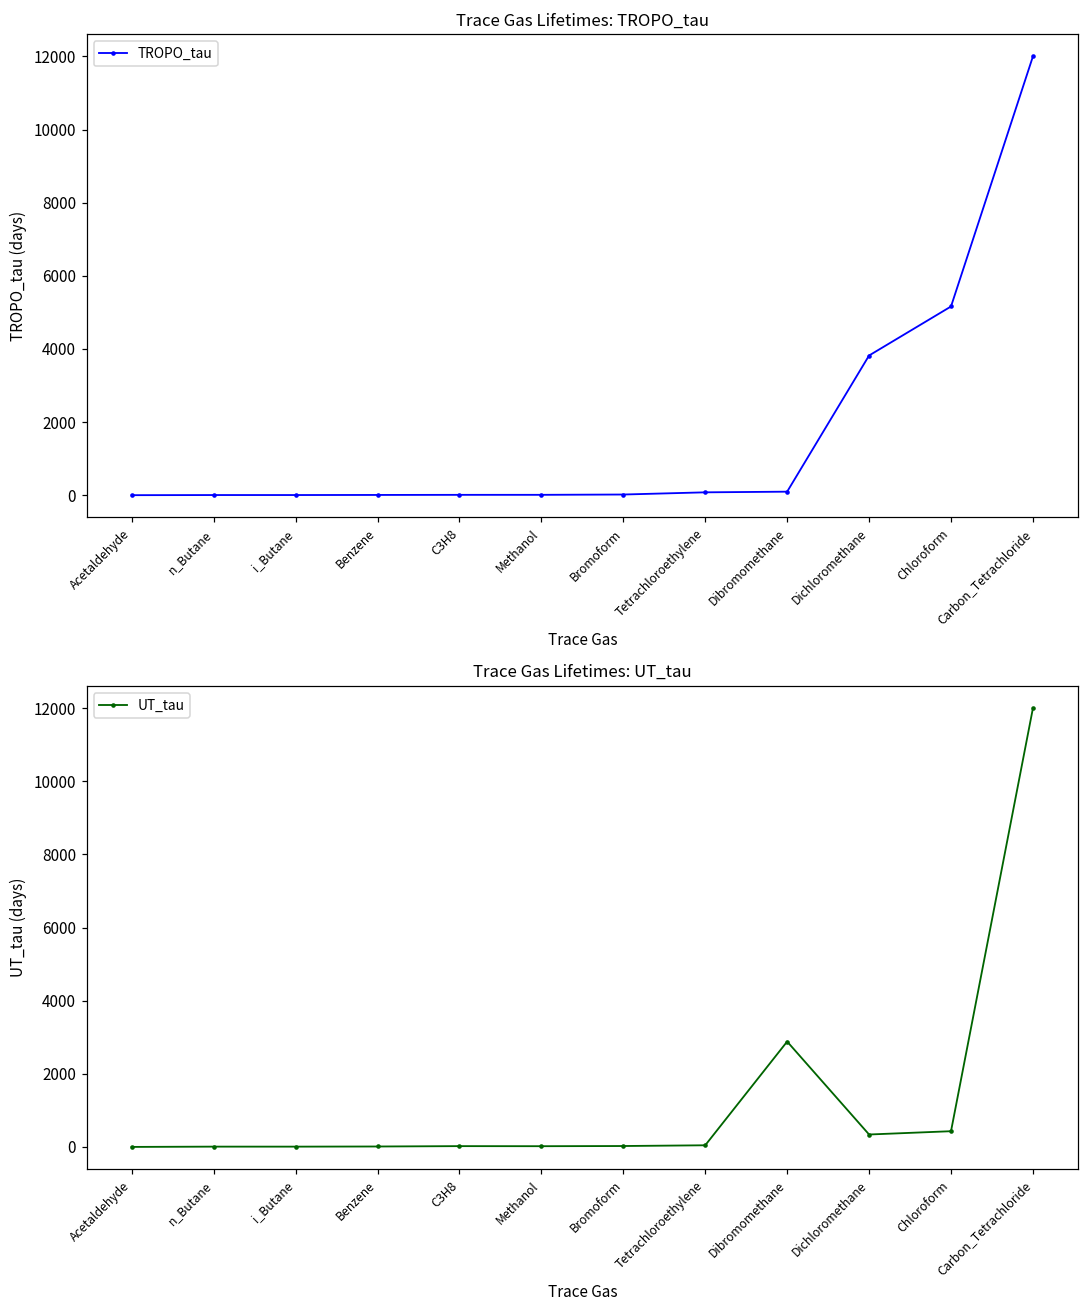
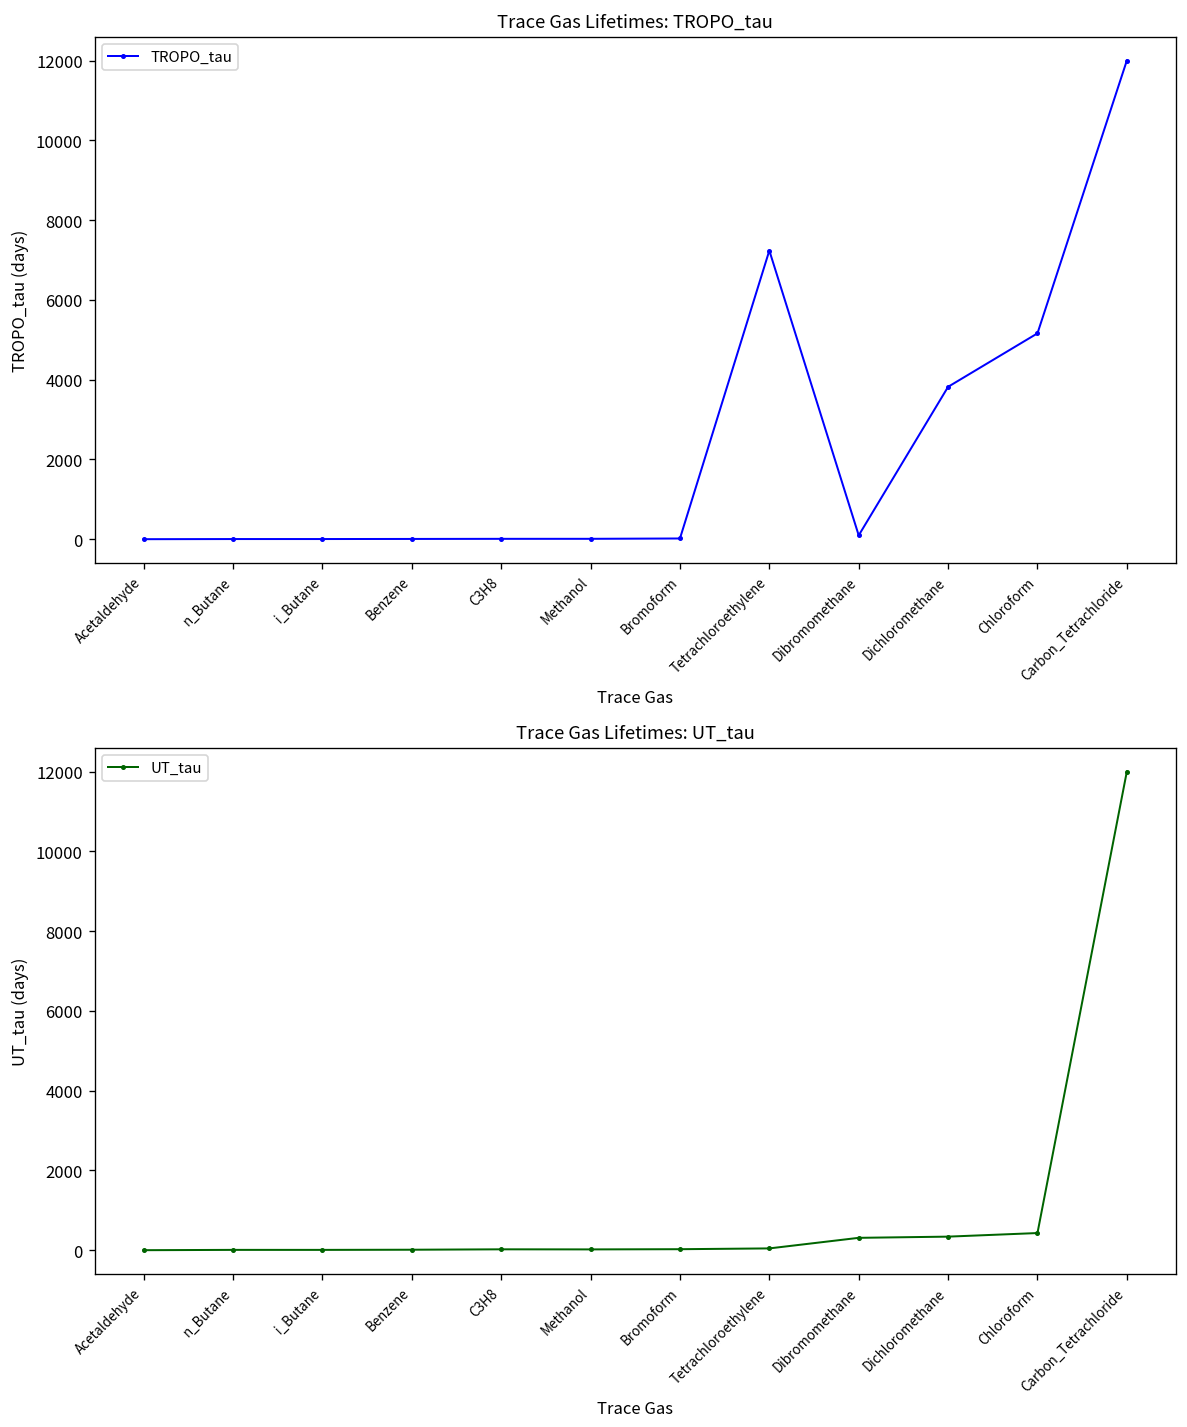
  {
    "Trace Gas Lifetimes: TROPO_tau": {
      "Acetaldehyde": 0,
      "n_Butane": 0,
      "i_Butane": 0,
      "Benzene": 0,
      "C3H8": 0,
      "Methanol": 0,
      "Bromoform": 0,
-     "Tetrachloroethylene": 100,
+     "Tetrachloroethylene": 7200,
      "Dibromomethane": 100,
      "Dichloromethane": 3800,
      "Chloroform": 5200,
      "Carbon_Tetrachloride": 12000
    },
    "Trace Gas Lifetimes: UT_tau": {
      "Acetaldehyde": 0,
      "n_Butane": 0,
      "i_Butane": 0,
      "Benzene": 0,
      "C3H8": 0,
      "Methanol": 0,
      "Bromoform": 0,
      "Tetrachloroethylene": 0,
-     "Dibromomethane": 2900,
+     "Dibromomethane": 300,
      "Dichloromethane": 300,
      "Chloroform": 400,
      "Carbon_Tetrachloride": 12000
    }
  }
